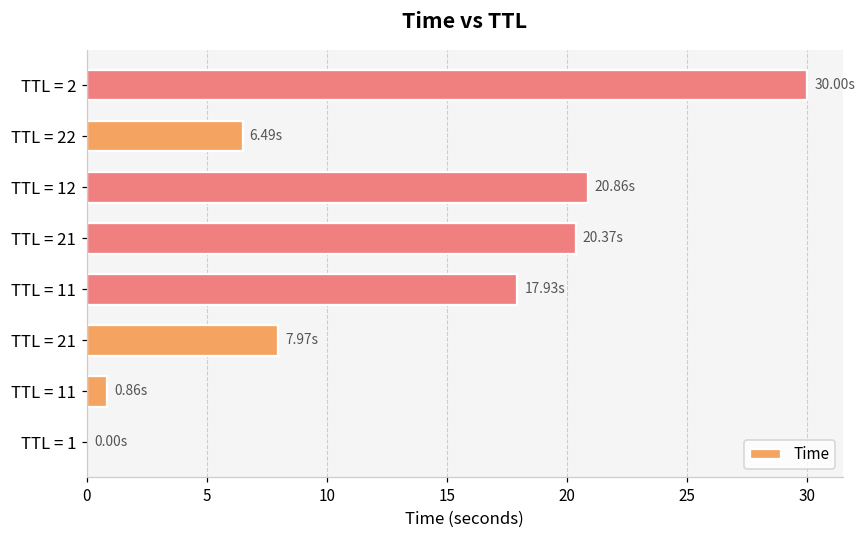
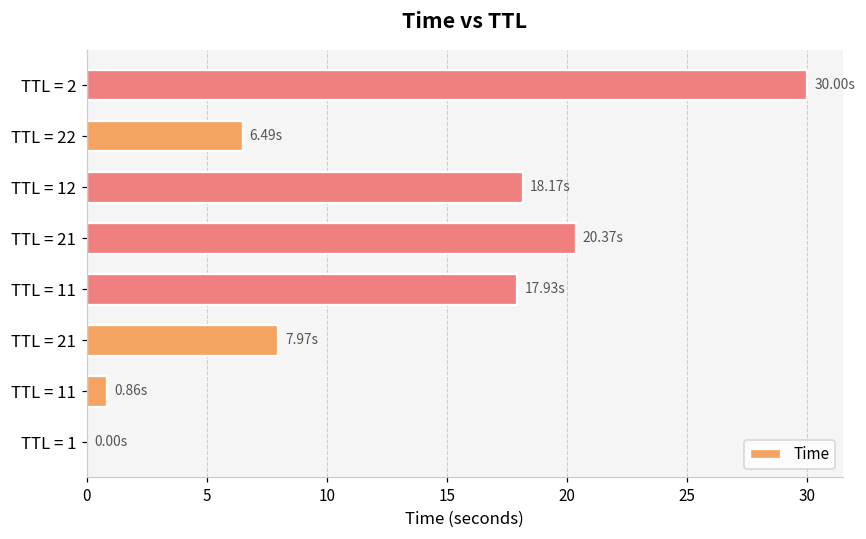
  {
    "TTL = 2": "30.00s",
    "TTL = 22": "6.49s",
-   "TTL = 12": "20.86s",
+   "TTL = 12": "18.17s",
    "TTL = 1": "0.00s"
  }
